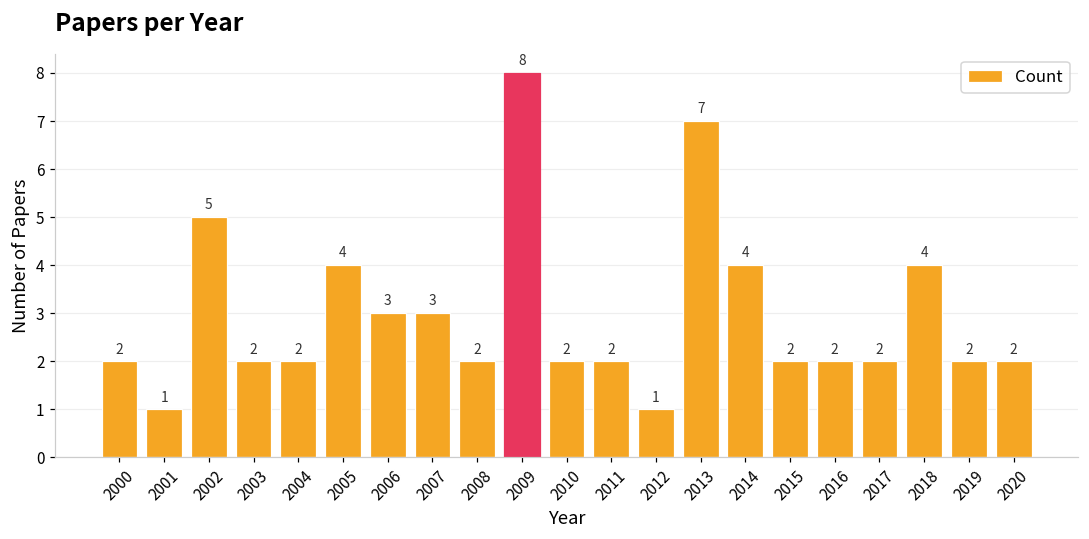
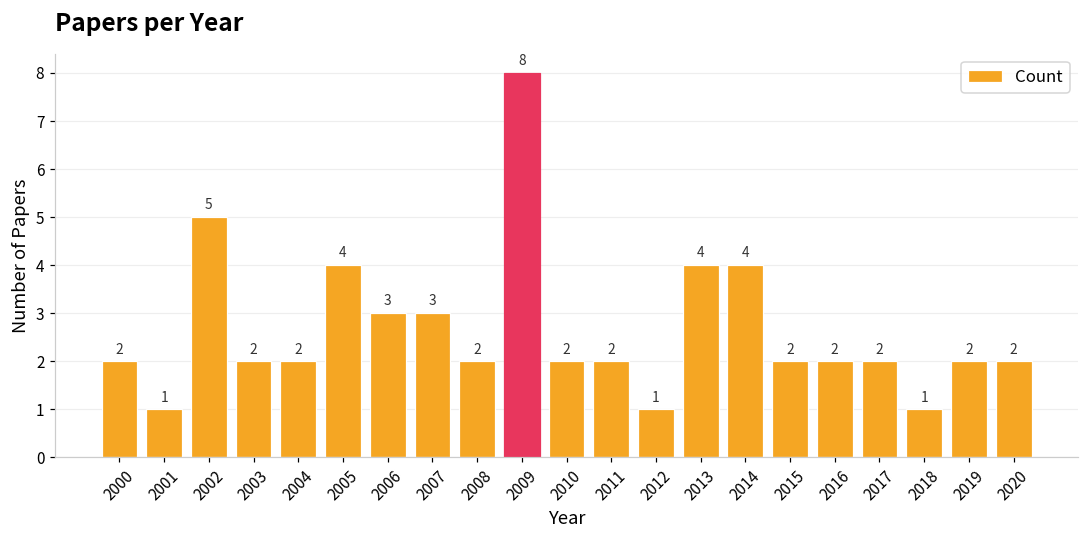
  {
    "2000": 2,
    "2001": 1,
    "2002": 5,
    "2003": 2,
    "2004": 2,
    "2005": 4,
    "2006": 3,
    "2007": 3,
    "2008": 2,
    "2009": 8,
    "2010": 2,
    "2011": 2,
    "2012": 1,
-   "2013": 7,
+   "2013": 4,
    "2014": 4,
    "2015": 2,
    "2016": 2,
    "2017": 2,
-   "2018": 4,
+   "2018": 1,
    "2019": 2,
    "2020": 2
  }
